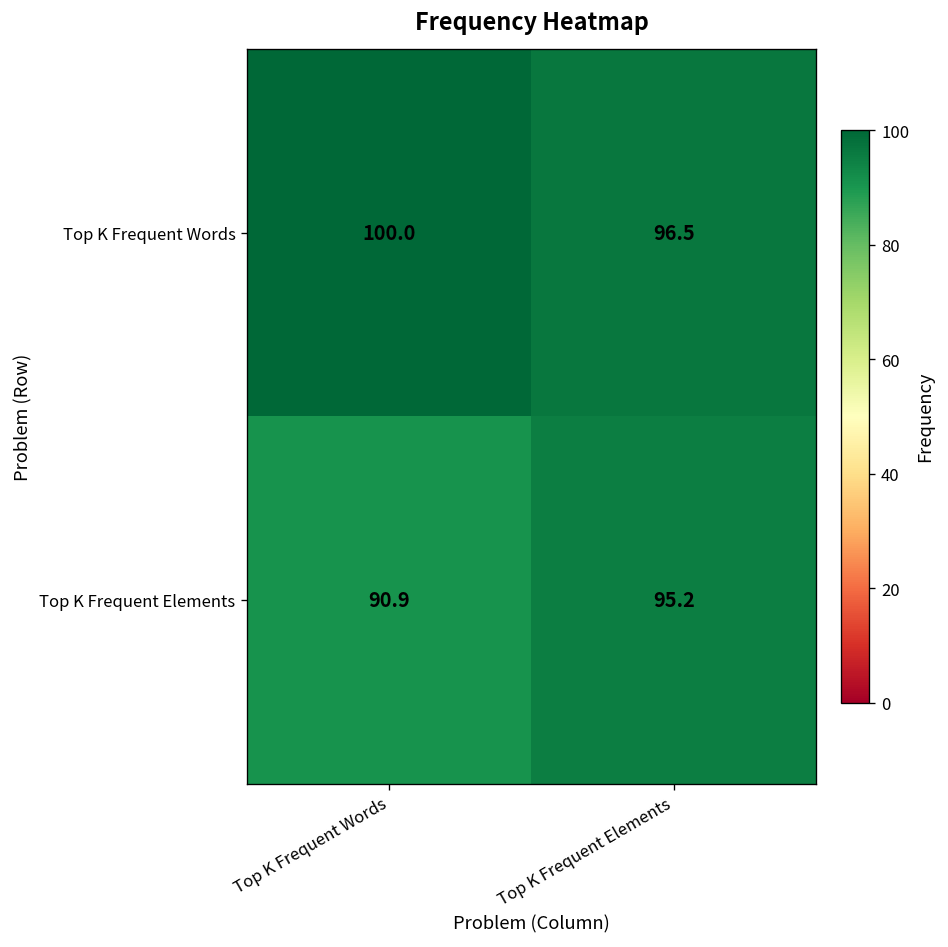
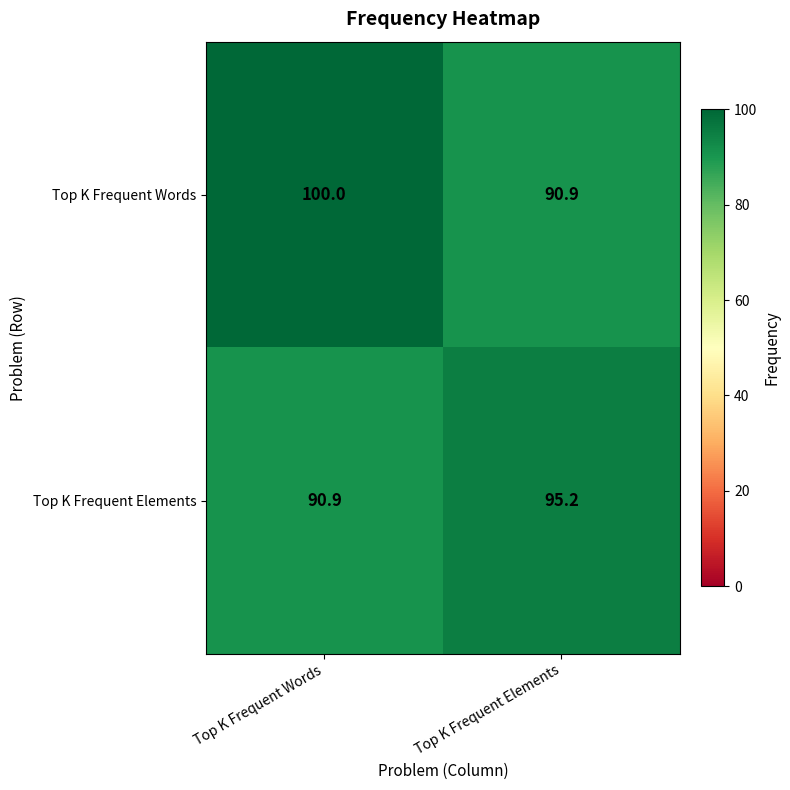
  {
    "Top K Frequent Words": {
      "Top K Frequent Words": 100.0,
-     "Top K Frequent Elements": 96.5
+     "Top K Frequent Elements": 90.9
    },
    "Top K Frequent Elements": {
      "Top K Frequent Words": 90.9,
      "Top K Frequent Elements": 95.2
    }
  }
